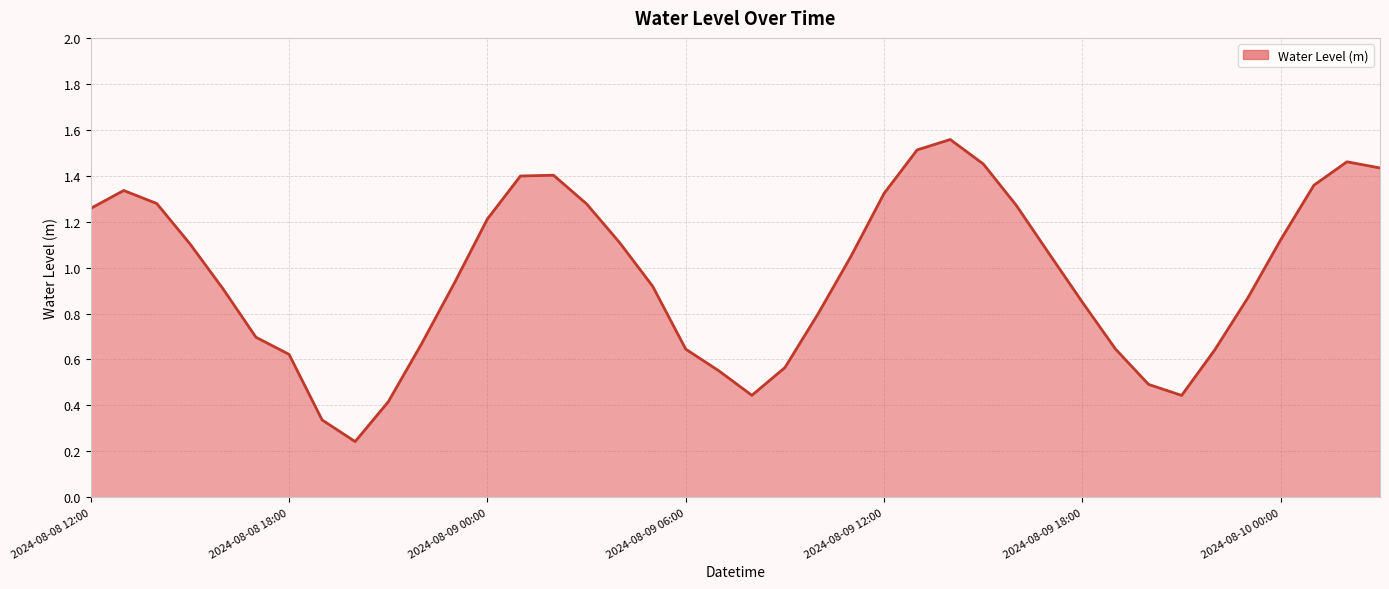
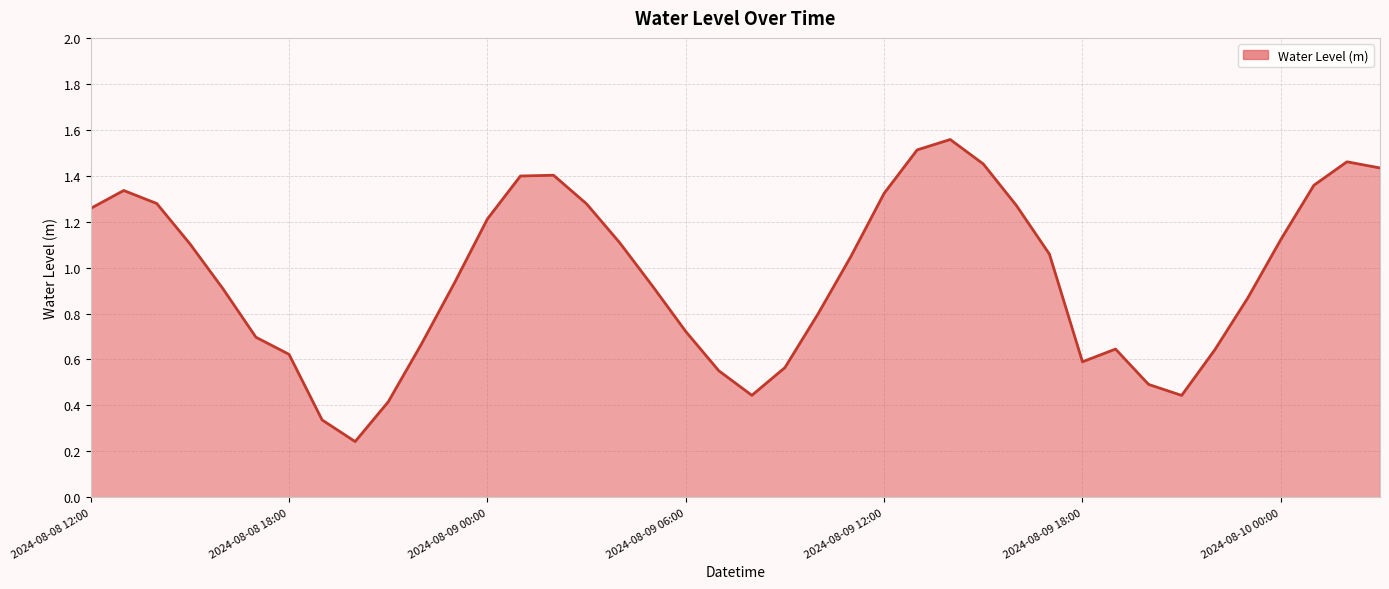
  {
    "2024-08-08 12:00": 1.26,
    "2024-08-08 18:00": 0.62,
    "2024-08-09 00:00": 1.21,
-   "2024-08-09 06:00": 0.65,
+   "2024-08-09 06:00": 0.72,
    "2024-08-09 12:00": 1.32,
-   "2024-08-09 18:00": 0.85,
+   "2024-08-09 18:00": 0.59,
    "2024-08-10 00:00": 1.12
  }
